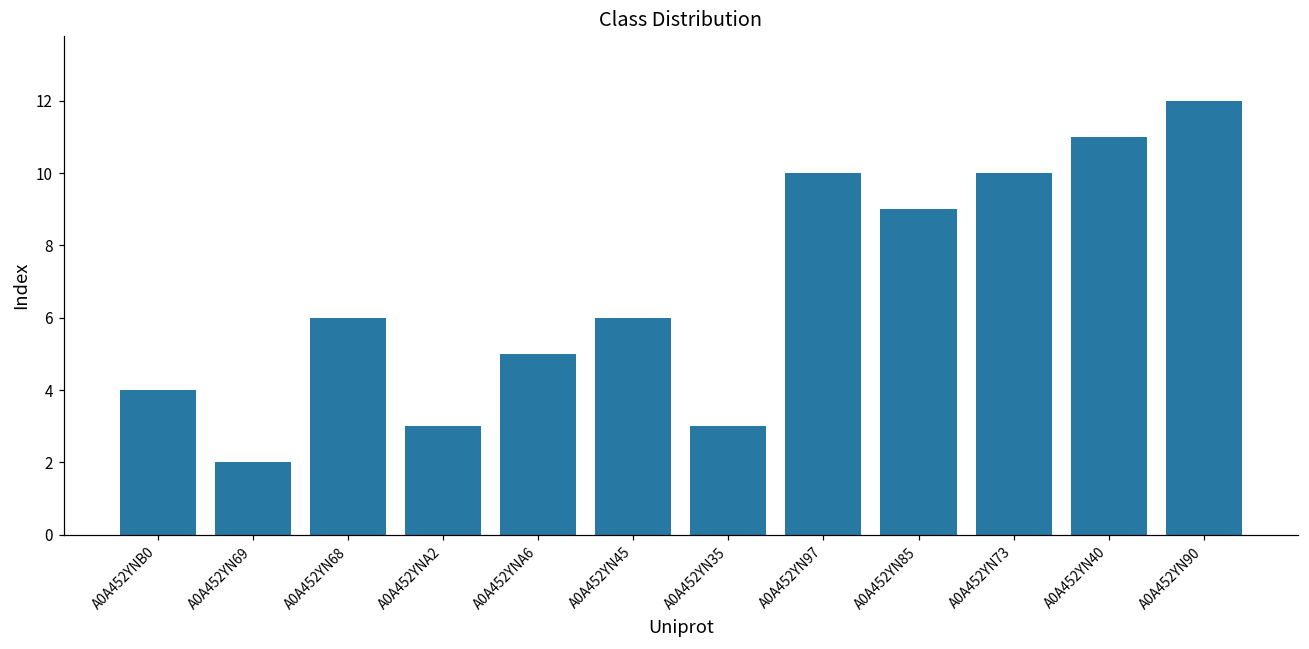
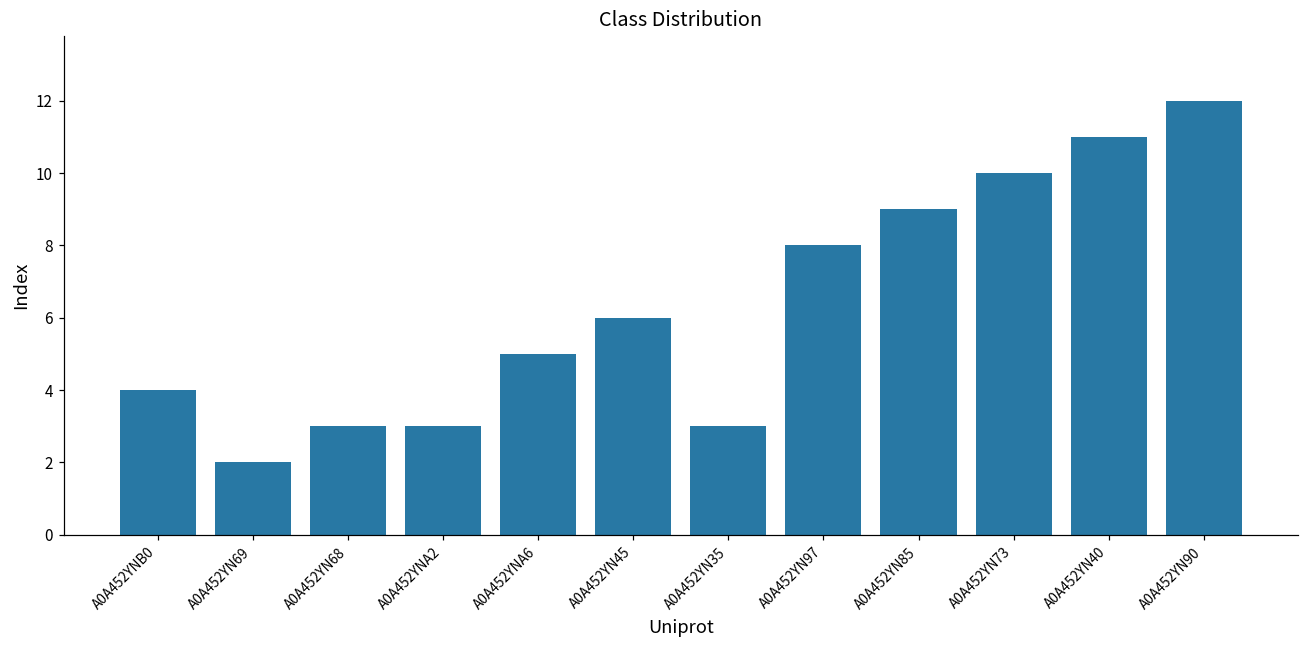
  {
    "A0A452YNB0": 4,
    "A0A452YN69": 2,
-   "A0A452YN68": 6,
+   "A0A452YN68": 3,
    "A0A452YNA2": 3,
    "A0A452YNA6": 5,
    "A0A452YN45": 6,
    "A0A452YN35": 3,
-   "A0A452YN97": 10,
+   "A0A452YN97": 8,
    "A0A452YN85": 9,
    "A0A452YN73": 10,
    "A0A452YN40": 11,
    "A0A452YN90": 12
  }
